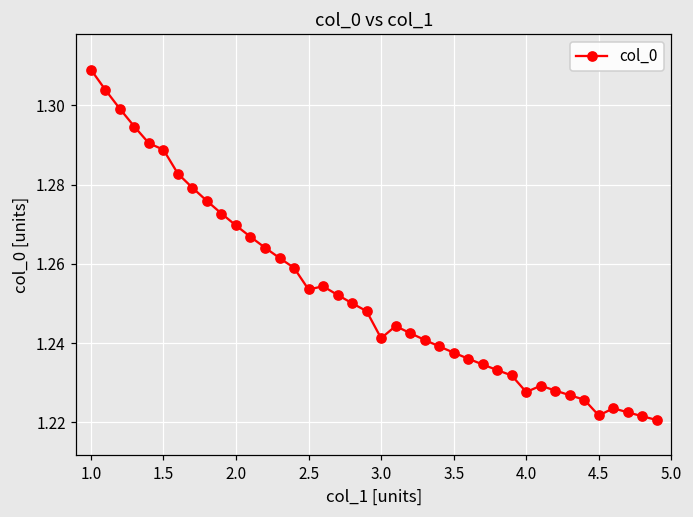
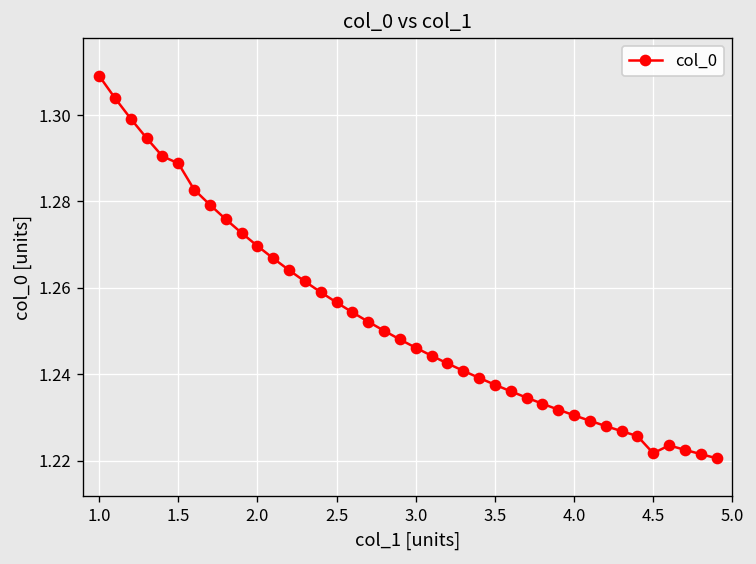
  {
    "1.0": 1.309,
    "1.5": 1.289,
    "2.0": 1.270,
-   "2.5": 1.254,
-   "3.0": 1.241,
+   "2.5": 1.257,
+   "3.0": 1.246,
    "3.5": 1.238,
-   "4.0": 1.228,
+   "4.0": 1.231,
    "4.5": 1.222
  }
